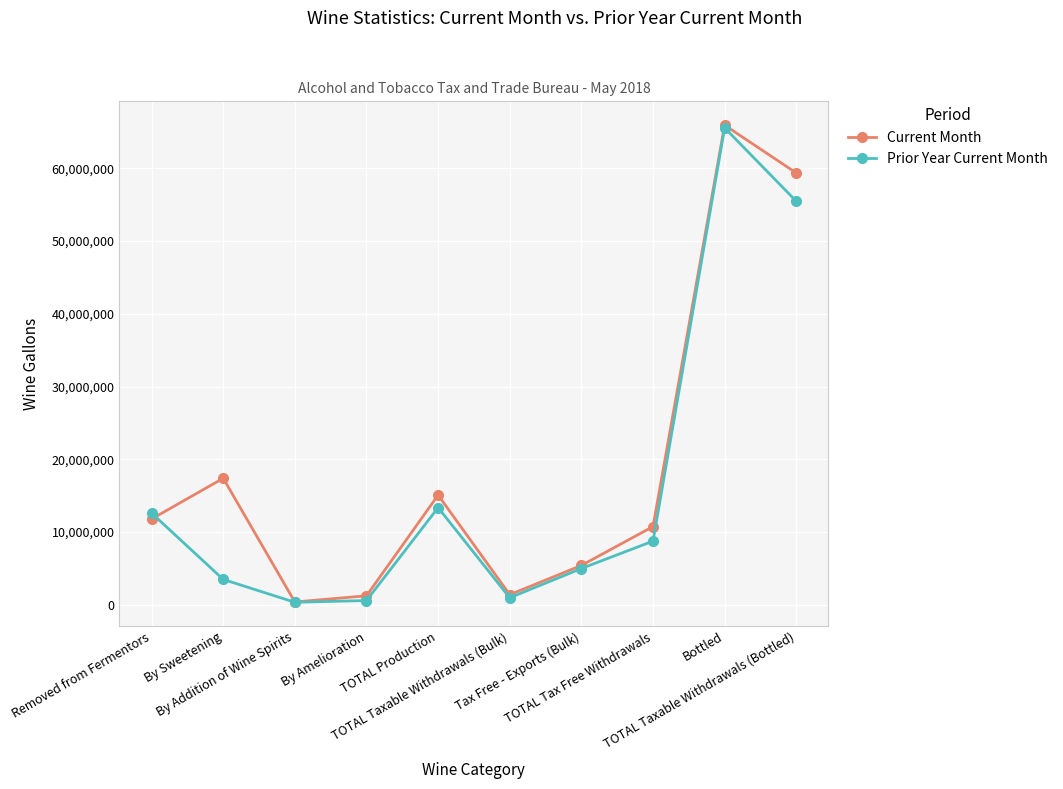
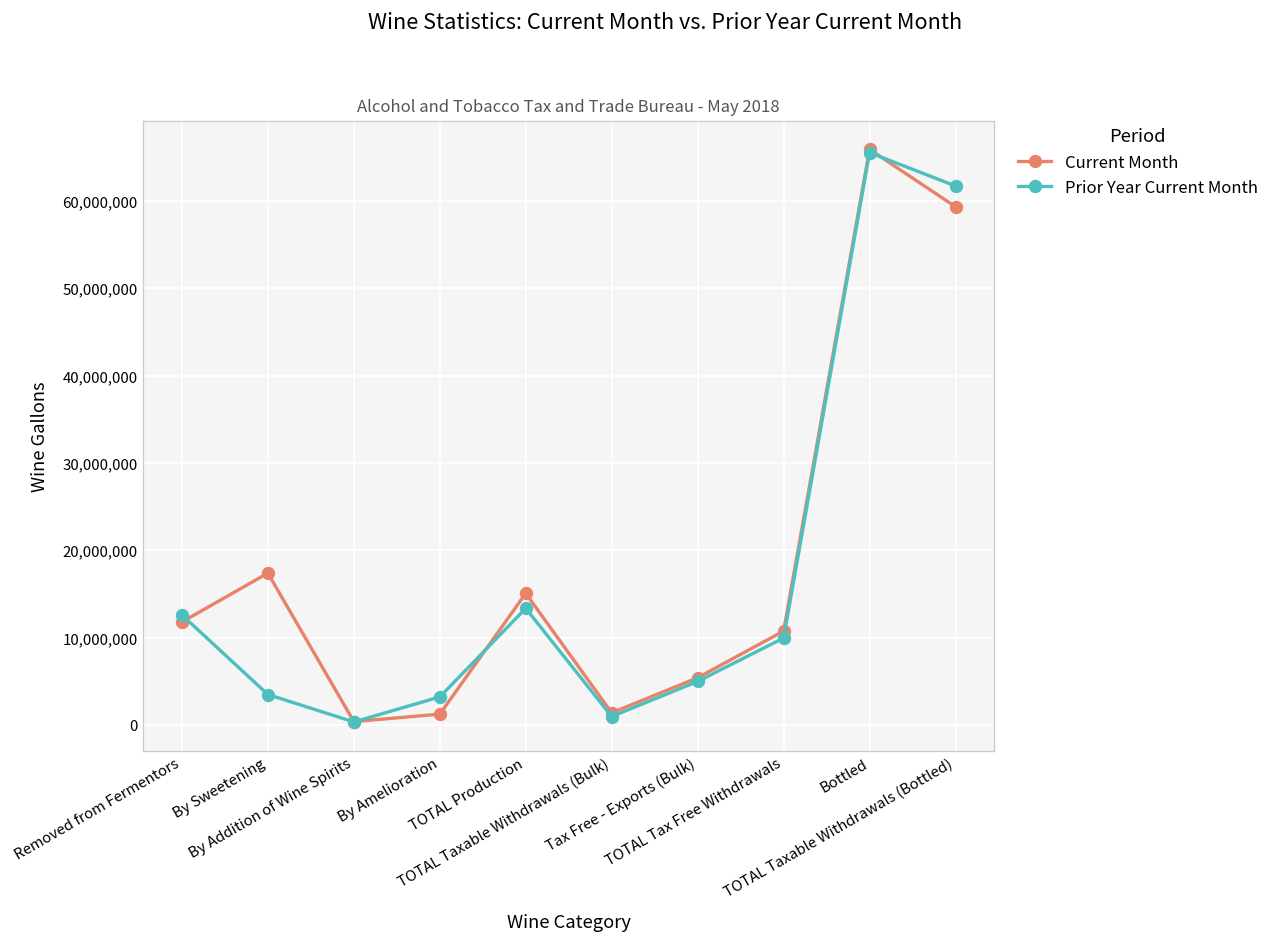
  {
    "Current Month": {
      "Removed from Fermentors": "12,000,000",
      "By Sweetening": "17,000,000",
      "By Amelioration": "1,000,000",
      "TOTAL Production": "15,000,000",
      "TOTAL Taxable Withdrawals (Bulk)": "1,000,000",
      "Tax Free - Exports (Bulk)": "5,000,000",
      "TOTAL Tax Free Withdrawals": "11,000,000",
      "Bottled": "66,000,000",
      "TOTAL Taxable Withdrawals (Bottled)": "59,000,000"
    },
    "Prior Year Current Month": {
      "Removed from Fermentors": "13,000,000",
      "By Sweetening": "3,000,000",
-     "By Amelioration": "1,000,000",
+     "By Amelioration": "3,000,000",
      "TOTAL Production": "13,000,000",
      "TOTAL Taxable Withdrawals (Bulk)": "1,000,000",
      "Tax Free - Exports (Bulk)": "5,000,000",
-     "TOTAL Tax Free Withdrawals": "9,000,000",
+     "TOTAL Tax Free Withdrawals": "10,000,000",
      "Bottled": "66,000,000",
-     "TOTAL Taxable Withdrawals (Bottled)": "55,000,000"
+     "TOTAL Taxable Withdrawals (Bottled)": "62,000,000"
    }
  }
